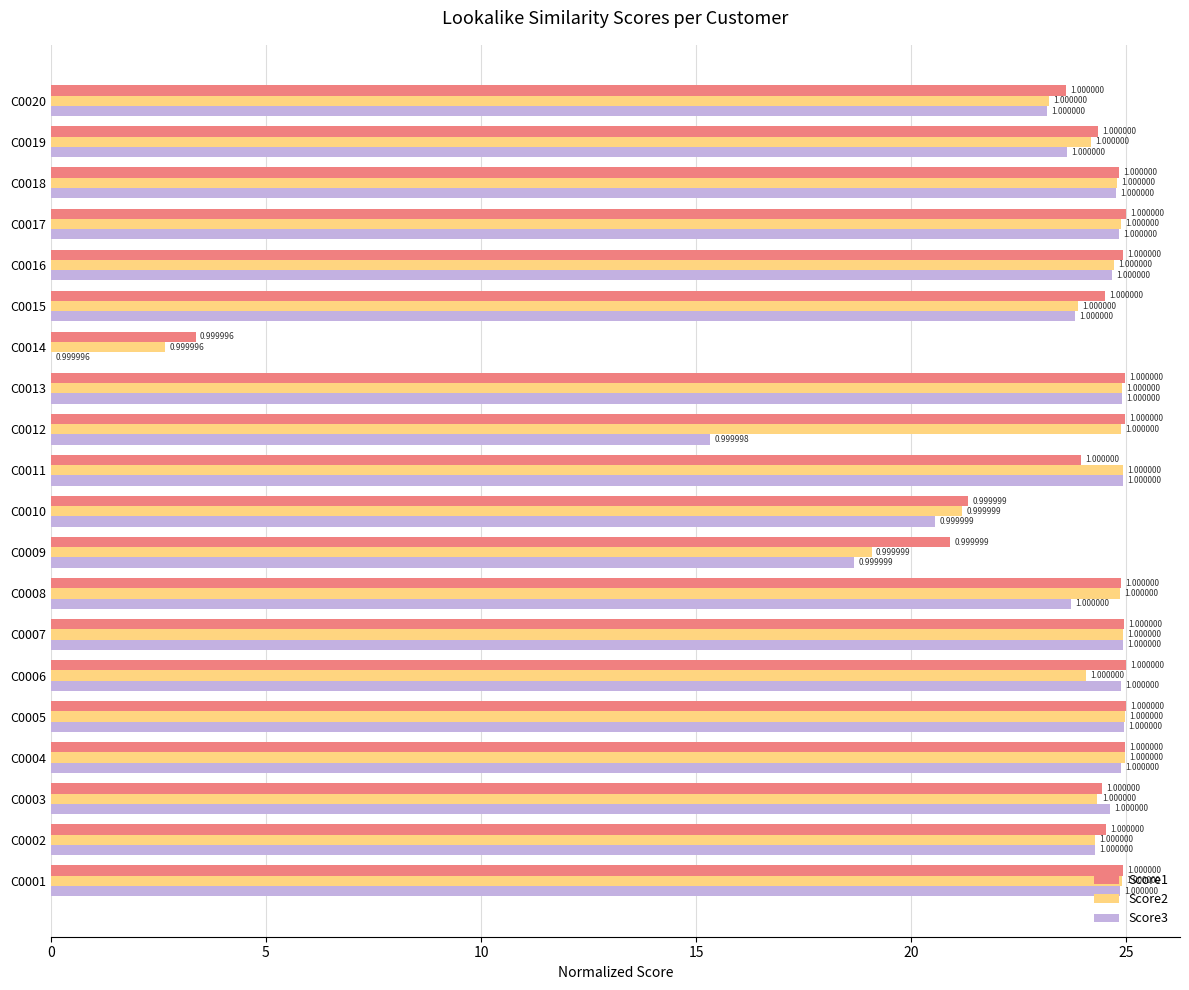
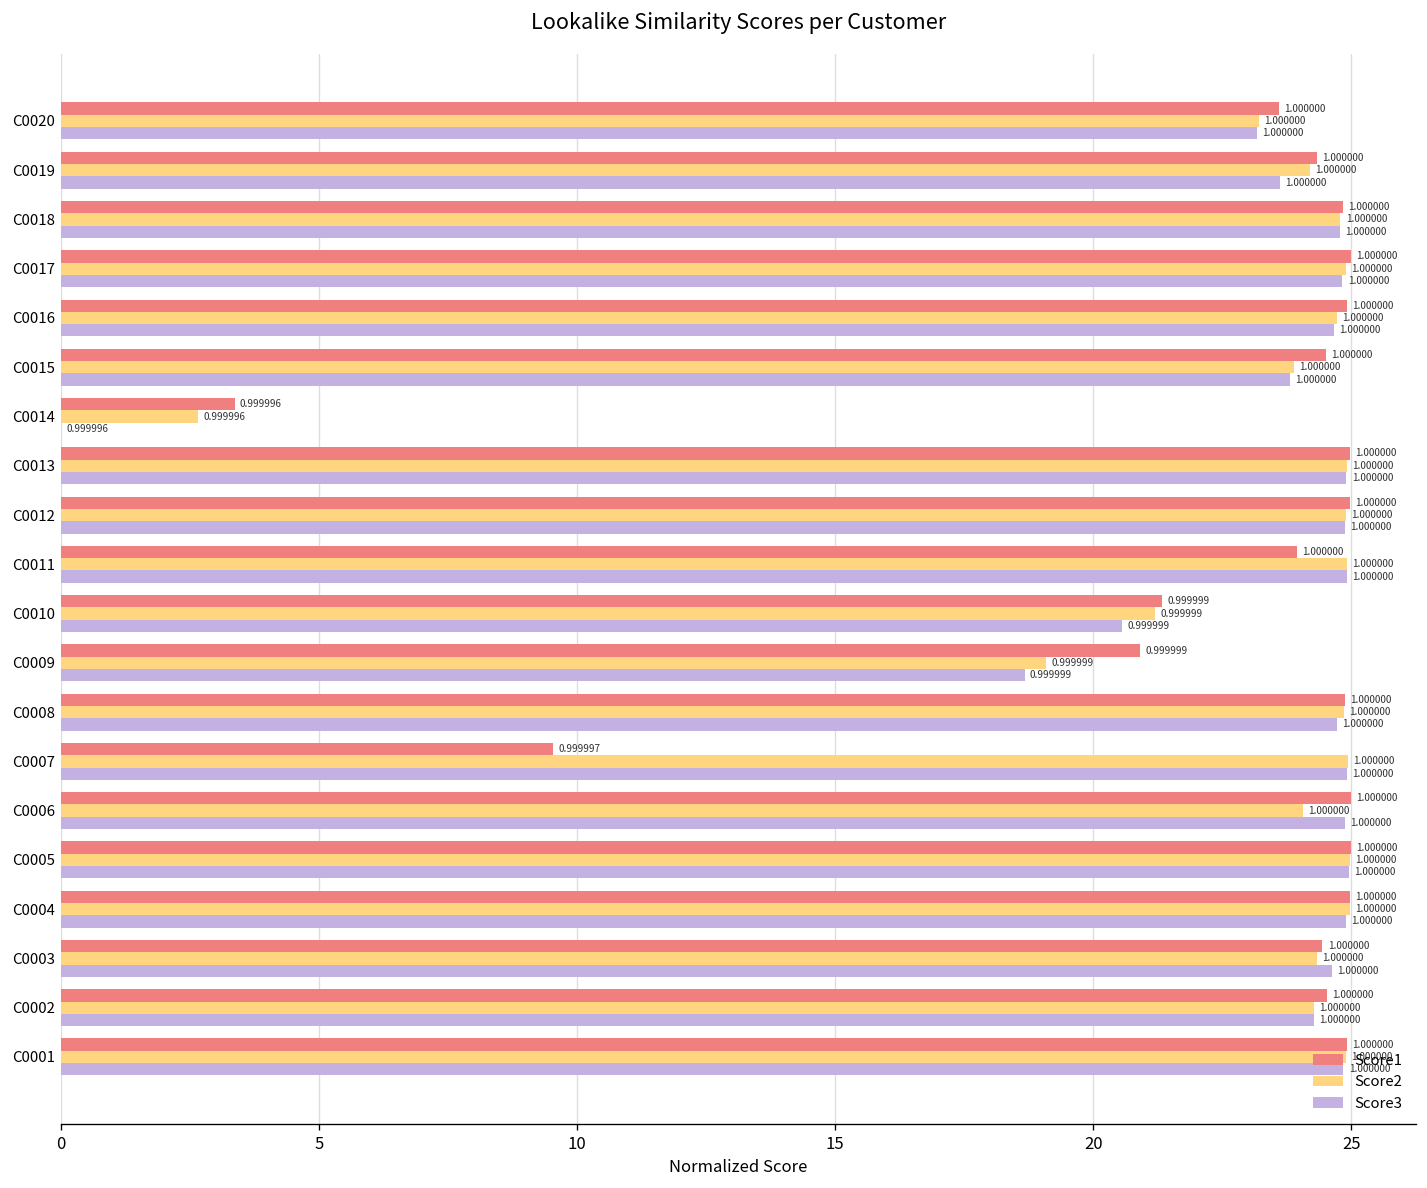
  {
    "Score1": {
-     "C0007": 1.000000
+     "C0007": 0.999997
    },
    "Score3": {
-     "C0012": 0.999998,
-     "C0008": 23.7
+     "C0012": 1.000000,
+     "C0008": 24.7
    }
  }
